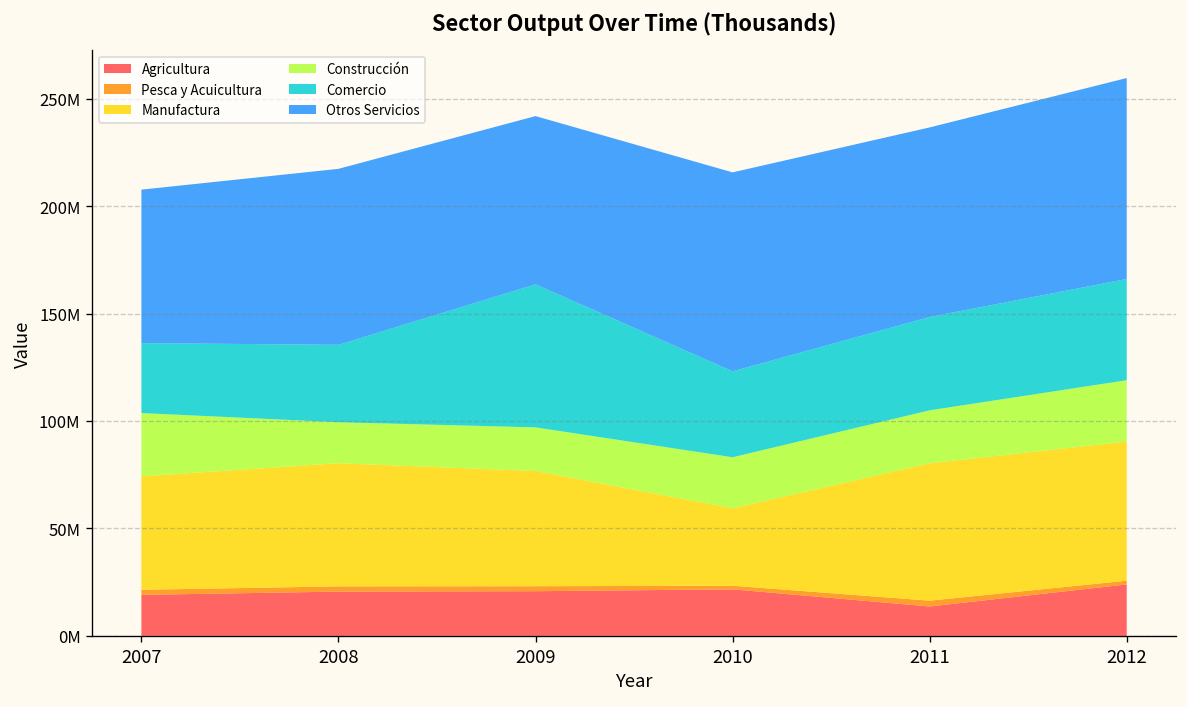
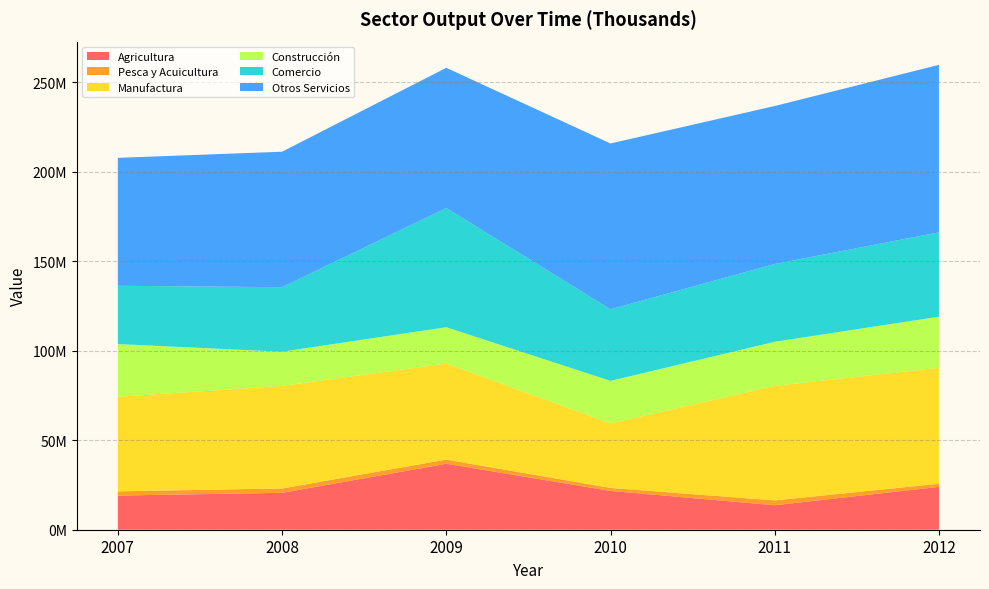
  {
    "Agricultura": {
      "2007": 19000000,
      "2008": 21000000,
-     "2009": 21000000,
+     "2009": 37000000,
      "2010": 22000000,
      "2011": 14000000,
      "2012": 24000000
    },
    "Pesca y Acuicultura": {
      "2007": 2000000,
      "2008": 2000000,
      "2009": 2000000,
      "2010": 2000000,
      "2011": 3000000,
      "2012": 2000000
    },
    "Manufactura": {
      "2007": 53000000,
      "2008": 57000000,
      "2009": 54000000,
      "2010": 36000000,
      "2011": 64000000,
      "2012": 65000000
    },
    "Construcción": {
      "2007": 29000000,
      "2008": 19000000,
      "2009": 20000000,
      "2010": 24000000,
      "2011": 25000000,
      "2012": 29000000
    },
    "Comercio": {
      "2007": 33000000,
      "2008": 36000000,
      "2009": 67000000,
      "2010": 40000000,
      "2011": 43000000,
      "2012": 47000000
    },
    "Otros Servicios": {
      "2007": 71000000,
-     "2008": 82000000,
+     "2008": 76000000,
      "2009": 78000000,
      "2010": 93000000,
      "2011": 88000000,
      "2012": 94000000
    }
  }
